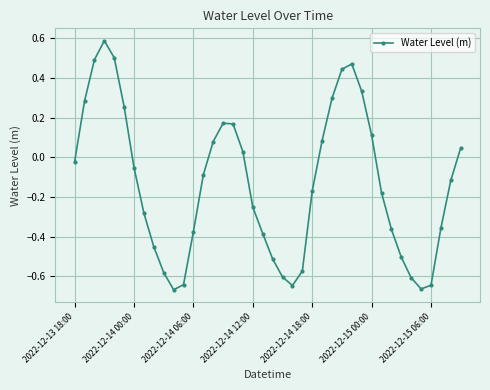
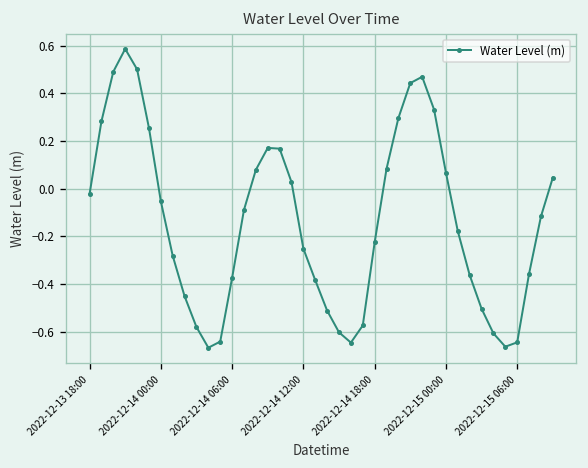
  {
    "2022-12-13 18:00": -0.02,
    "2022-12-14 00:00": -0.05,
    "2022-12-14 06:00": -0.37,
    "2022-12-14 12:00": -0.25,
-   "2022-12-14 18:00": -0.17,
-   "2022-12-15 00:00": 0.11,
+   "2022-12-14 18:00": -0.23,
+   "2022-12-15 00:00": 0.07,
    "2022-12-15 06:00": -0.64
  }
